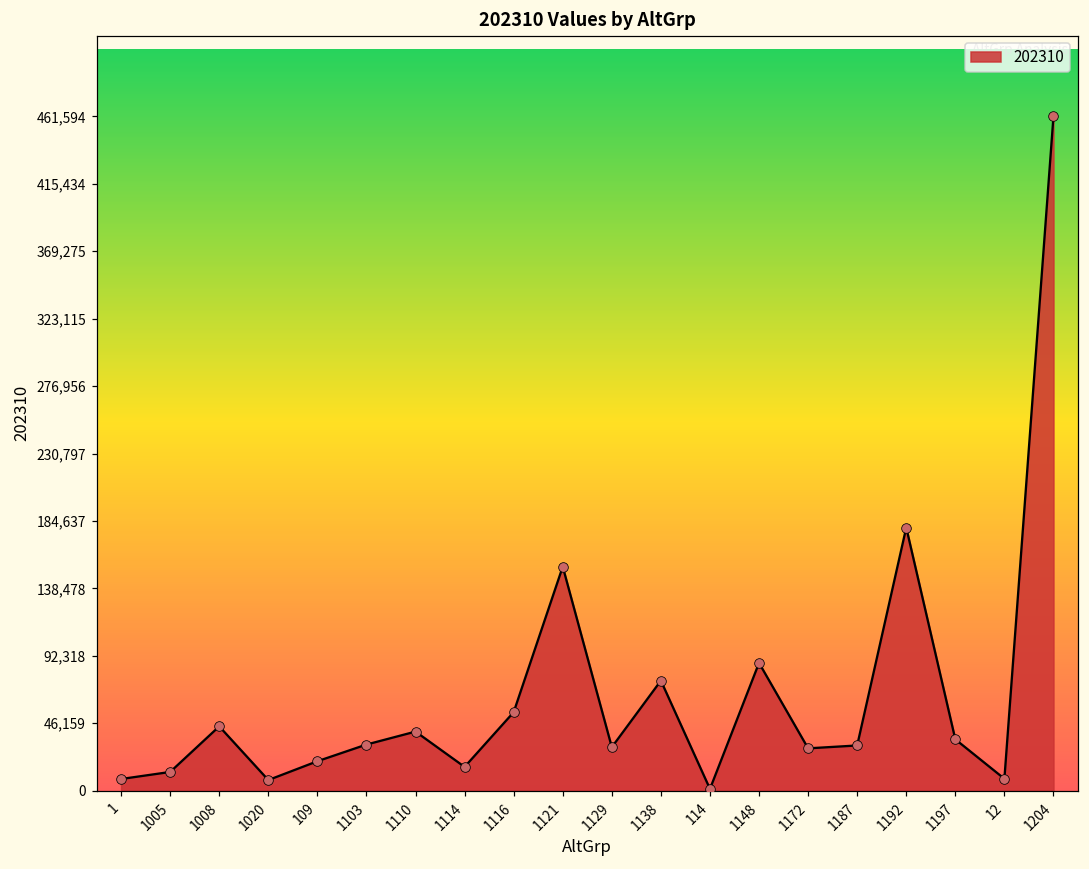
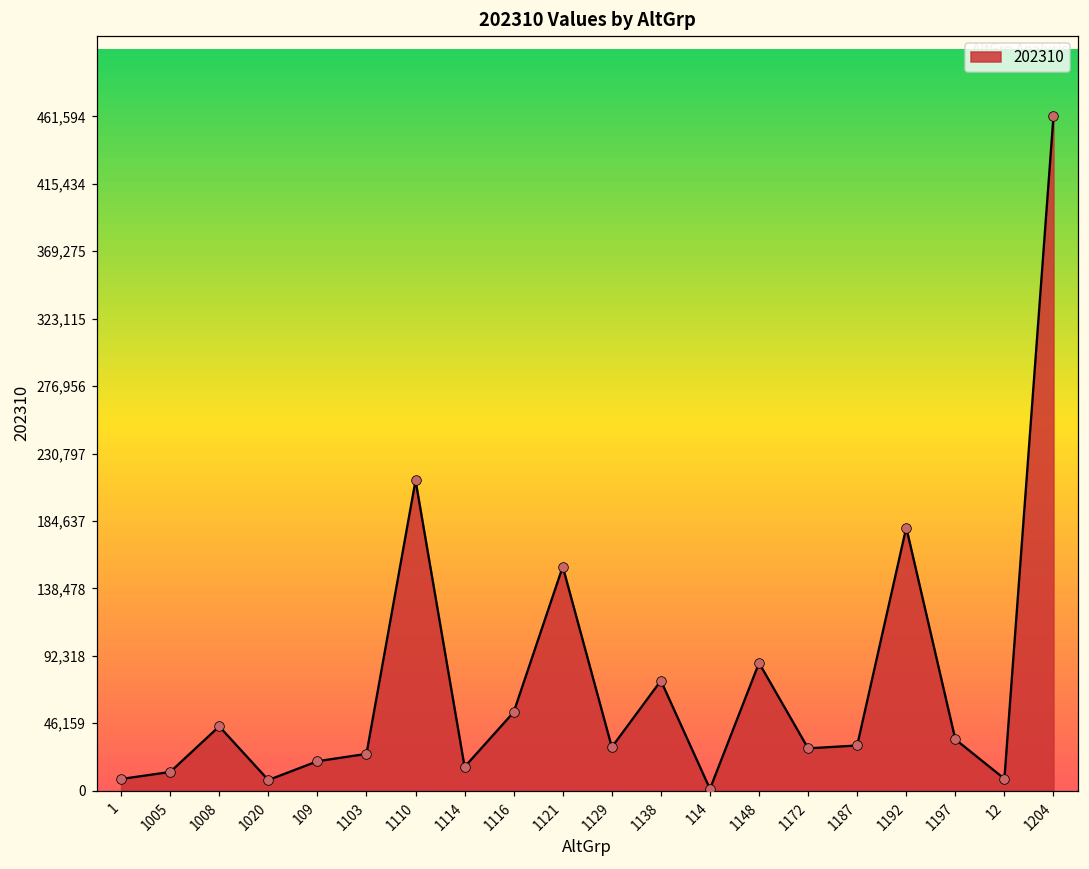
  {
    "1": "8,000",
    "1005": "13,000",
    "1008": "44,000",
    "1020": "7,000",
    "109": "20,000",
-   "1103": "32,000",
-   "1110": "40,000",
+   "1103": "25,000",
+   "1110": "212,000",
    "1114": "16,000",
    "1116": "54,000",
    "1121": "153,000",
    "1129": "30,000",
    "1138": "75,000",
    "114": "1,000",
    "1148": "87,000",
    "1172": "29,000",
    "1187": "31,000",
    "1192": "180,000",
    "1197": "35,000",
    "12": "8,000",
    "1204": "462,000"
  }
